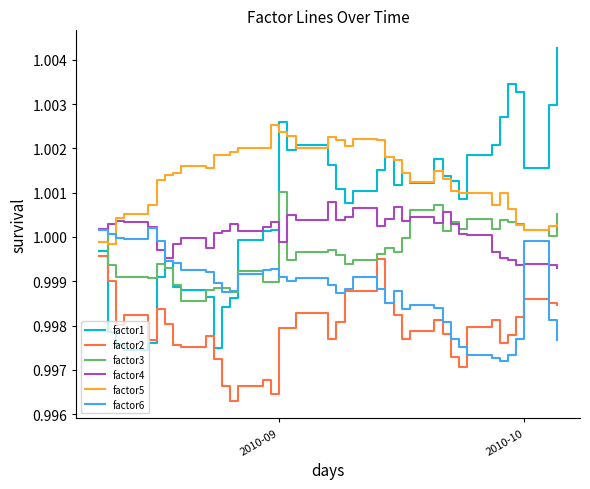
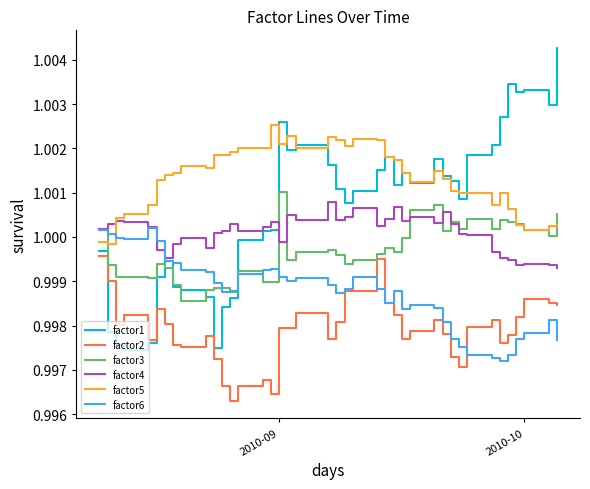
  {
    "factor1": {
      "2010-09": 1.0026,
-     "2010-10": 1.0016
+     "2010-10": 1.0033
    },
    "factor2": {
      "2010-09": 0.9980,
      "2010-10": 0.9986
    },
    "factor3": {
      "2010-09": 1.0010
    },
    "factor4": {
      "2010-09": 0.9999,
      "2010-10": 0.9994
    },
    "factor5": {
-     "2010-09": 1.0024
+     "2010-09": 1.0021
    },
    "factor6": {
      "2010-09": 0.9991,
-     "2010-10": 0.9999
+     "2010-10": 0.9978
    }
  }
